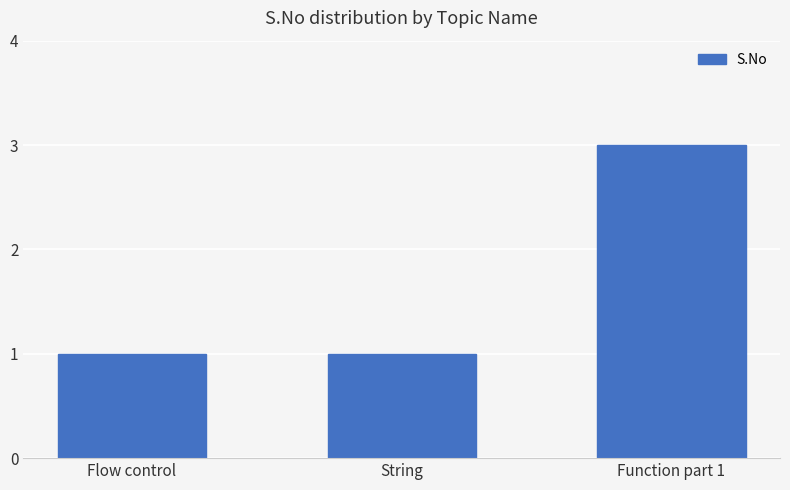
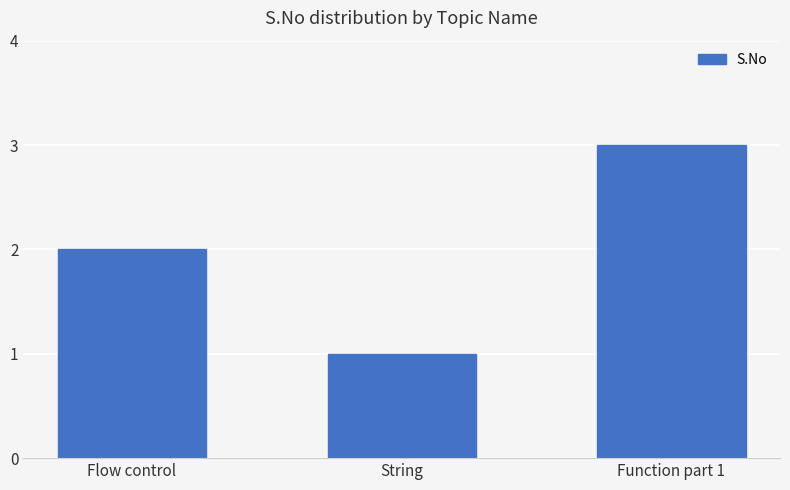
  {
-   "Flow control": 1,
+   "Flow control": 2,
    "String": 1,
    "Function part 1": 3
  }
